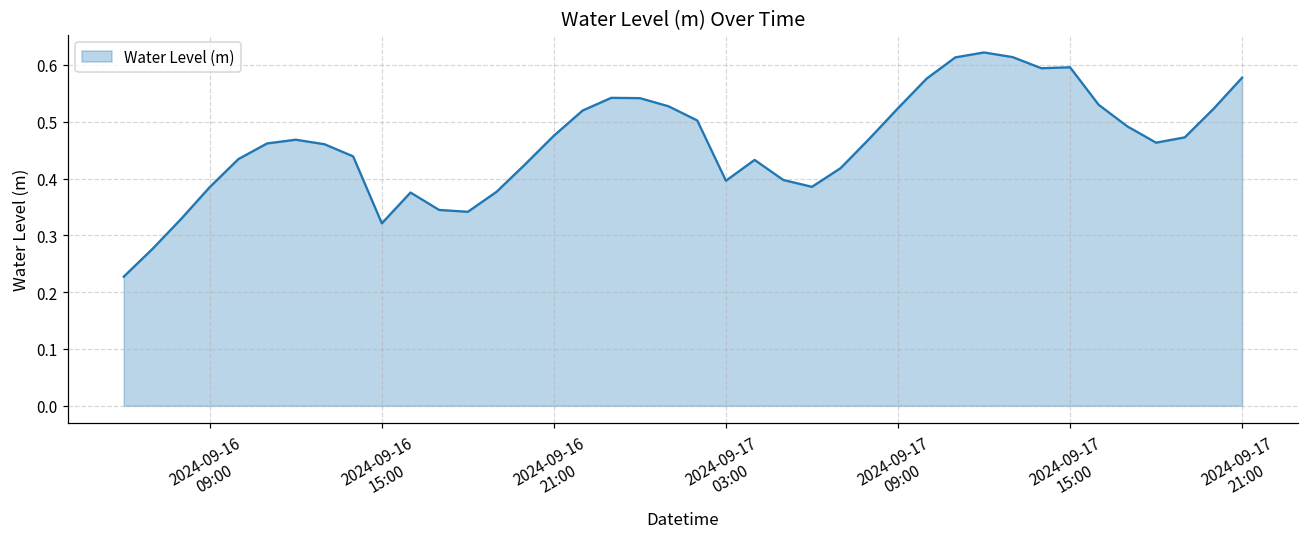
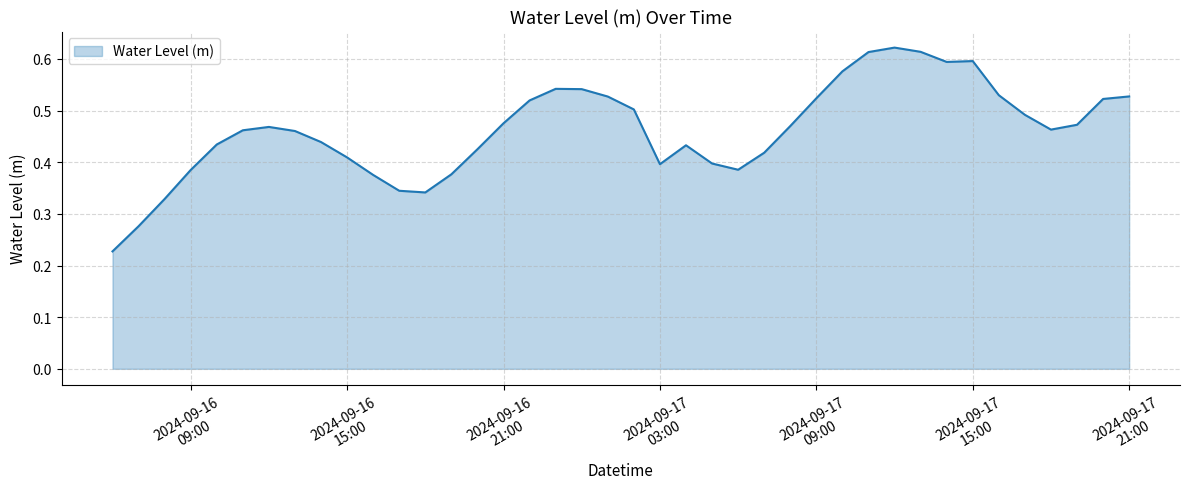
  {
    "2024-09-16 09:00": 0.38,
-   "2024-09-16 15:00": 0.32,
+   "2024-09-16 15:00": 0.41,
    "2024-09-16 21:00": 0.48,
    "2024-09-17 03:00": 0.40,
    "2024-09-17 09:00": 0.52,
    "2024-09-17 15:00": 0.60,
-   "2024-09-17 21:00": 0.58
+   "2024-09-17 21:00": 0.53
  }
